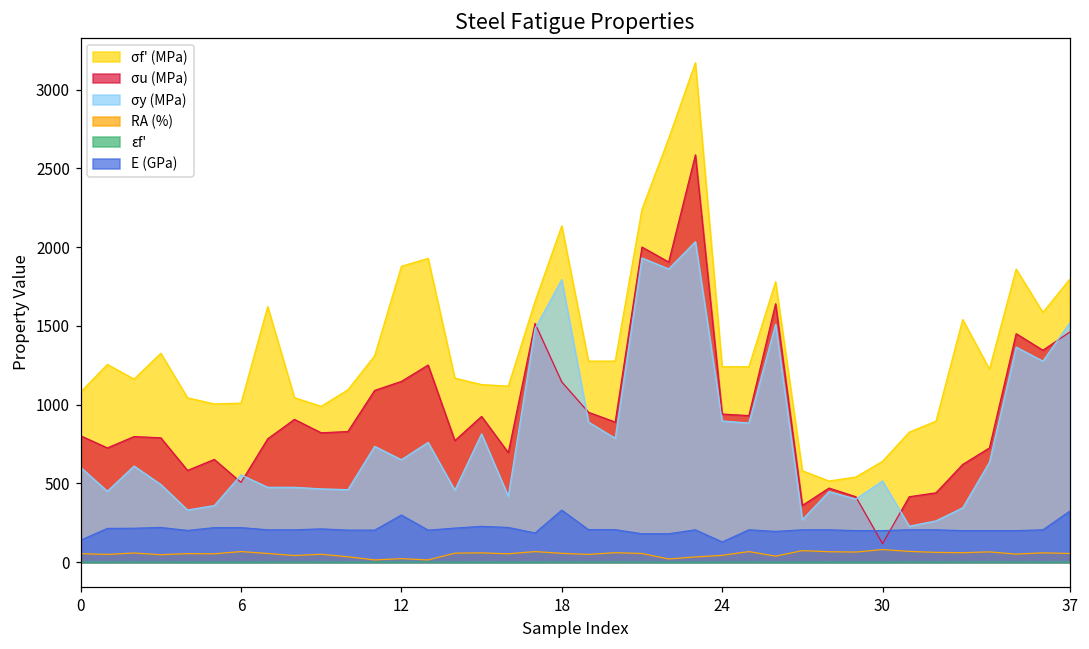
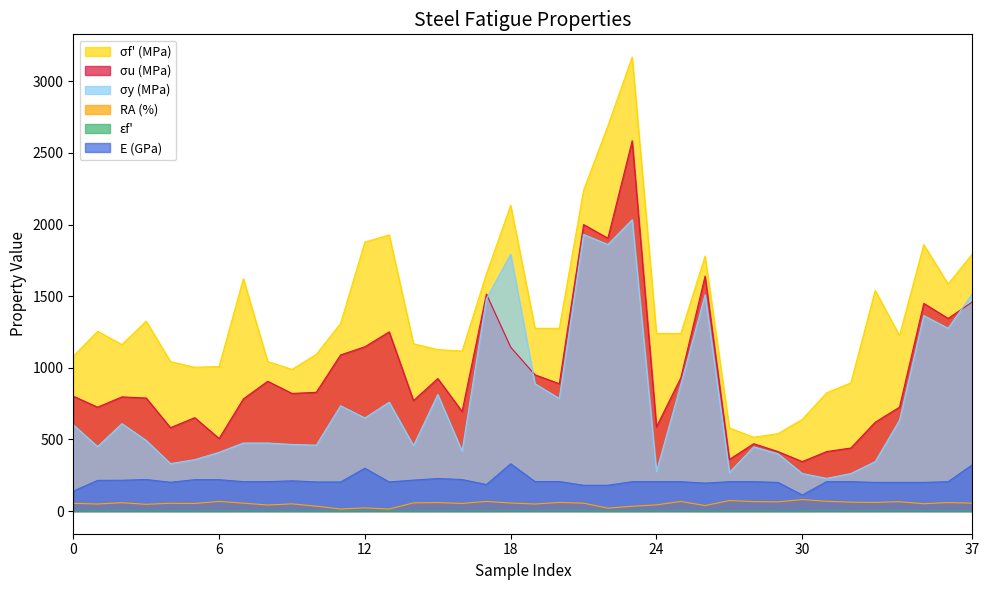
  {
    "σu (MPa)": {
      "0": 800,
      "6": 510,
      "12": 1150,
      "18": 1140,
-     "24": 940,
-     "30": 120,
+     "24": 590,
+     "30": 350,
      "37": 1460
    },
    "σy (MPa)": {
      "0": 600,
-     "6": 550,
+     "6": 410,
      "12": 650,
      "18": 1790,
-     "24": 900,
-     "30": 520,
+     "24": 280,
+     "30": 260,
      "37": 1520
    },
    "εf'": {
      "0": 0,
      "6": 0,
      "12": 0,
      "18": 0,
      "24": 0,
      "30": 0,
      "37": 0
    },
    "E (GPa)": {
      "0": 140,
      "6": 220,
      "12": 300,
      "18": 330,
-     "24": 130,
-     "30": 200,
+     "24": 210,
+     "30": 110,
      "37": 320
    }
  }
